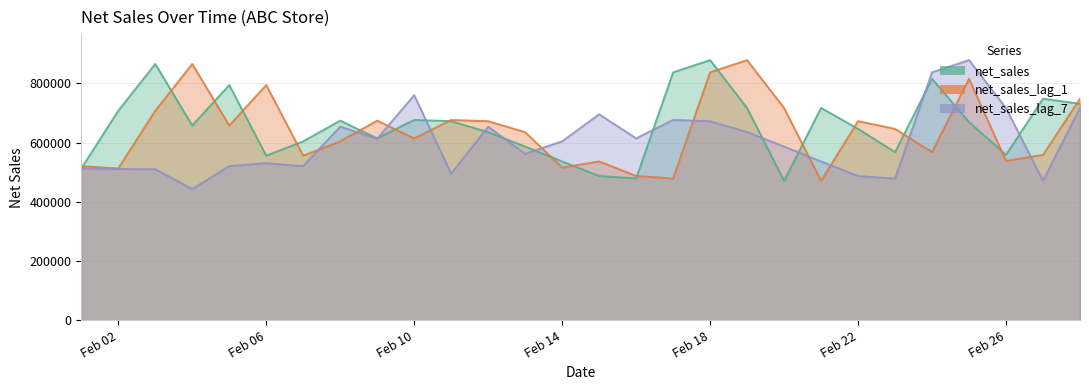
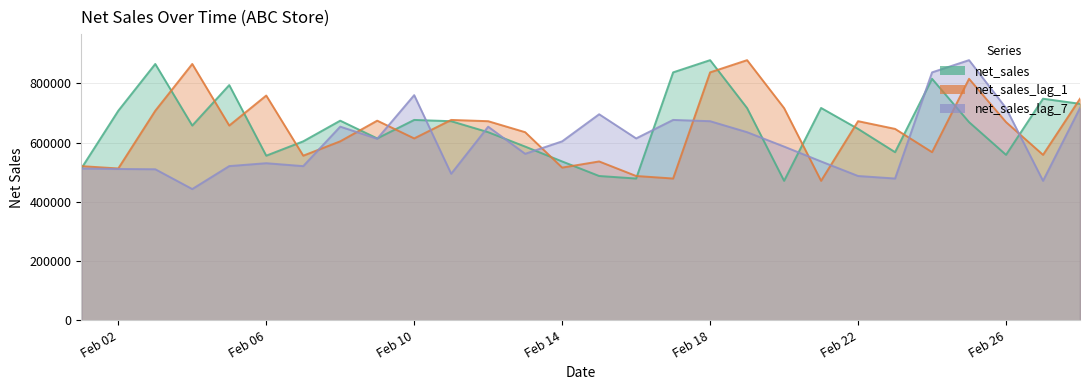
  {
    "net_sales_lag_1": {
-     "Feb 06": 790000,
+     "Feb 06": 760000,
      "Feb 10": 610000,
      "Feb 14": 520000,
      "Feb 18": 840000,
      "Feb 22": 670000,
-     "Feb 26": 540000
+     "Feb 26": 670000
    }
  }
